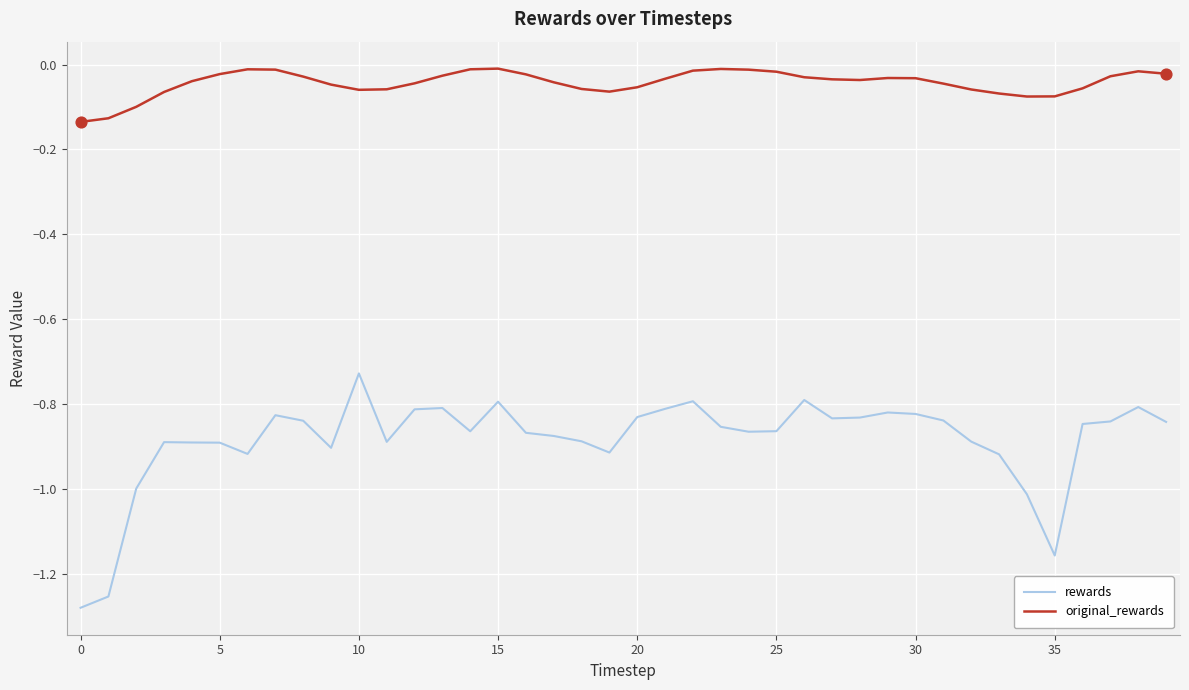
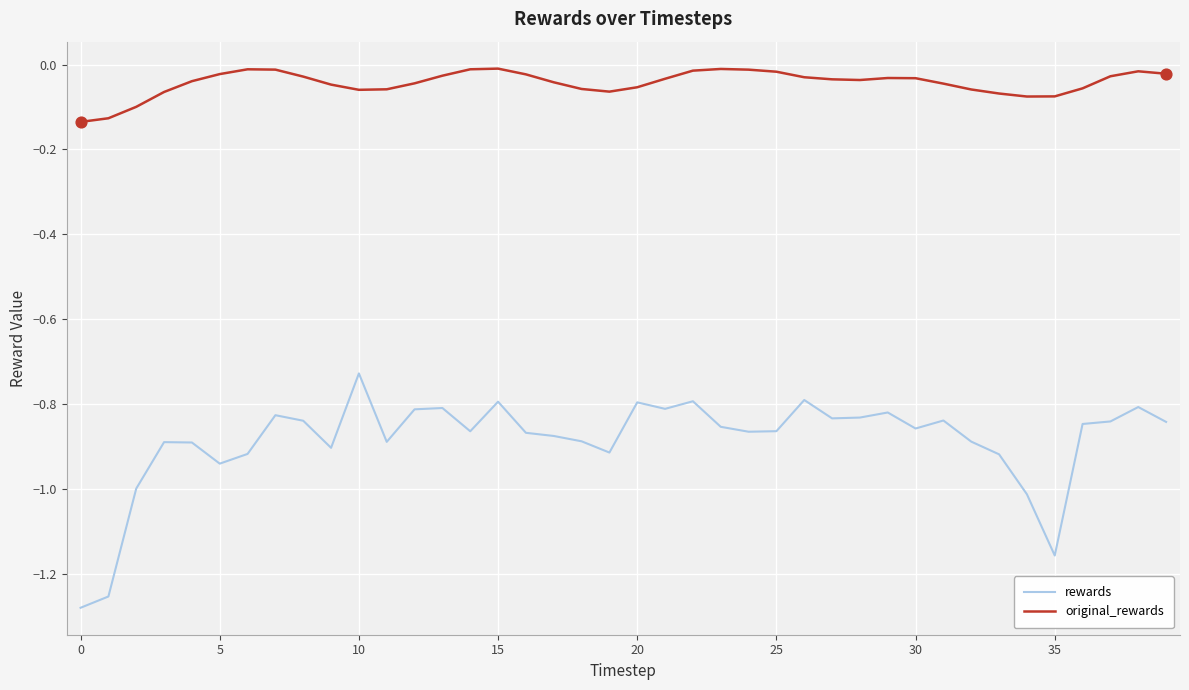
  {
    "rewards": {
      "0": -1.28,
-     "5": -0.89,
+     "5": -0.94,
      "10": -0.73,
      "15": -0.79,
-     "20": -0.83,
+     "20": -0.80,
      "25": -0.86,
-     "30": -0.82,
+     "30": -0.86,
      "35": -1.16
    }
  }
